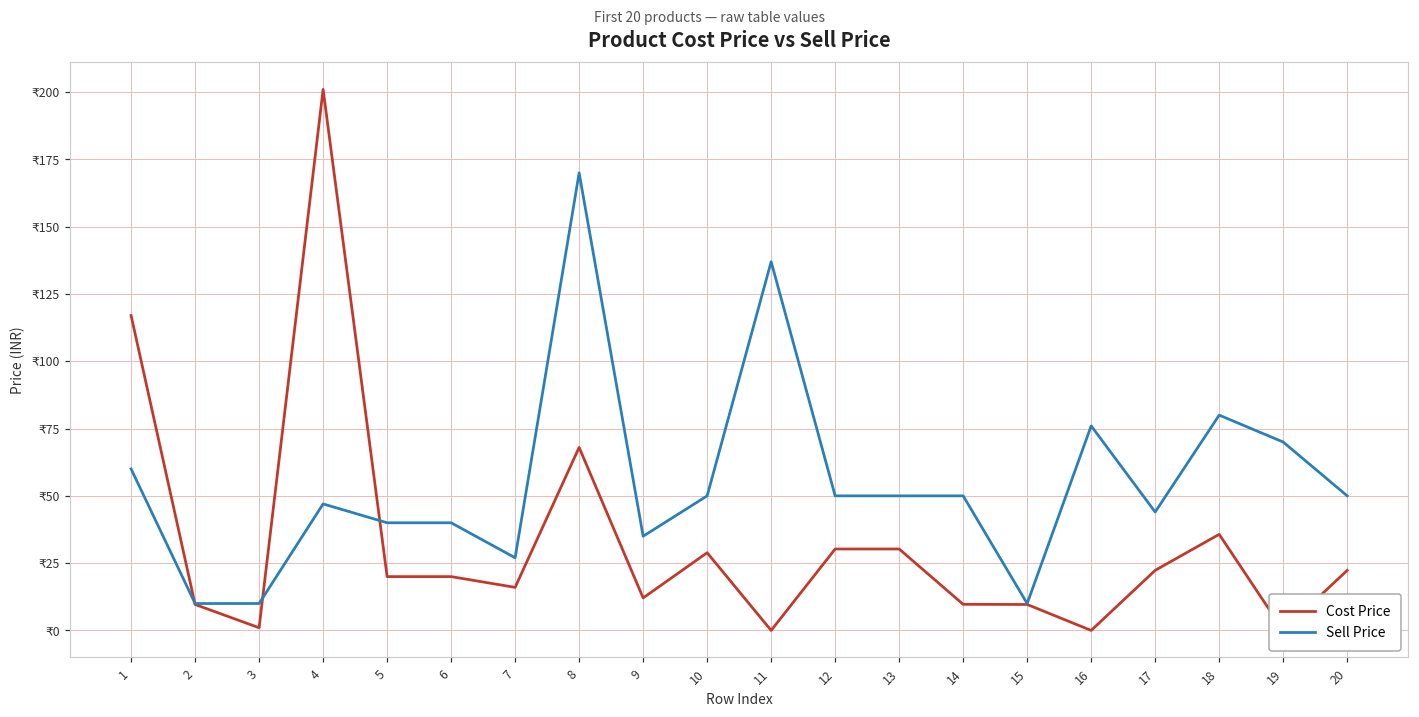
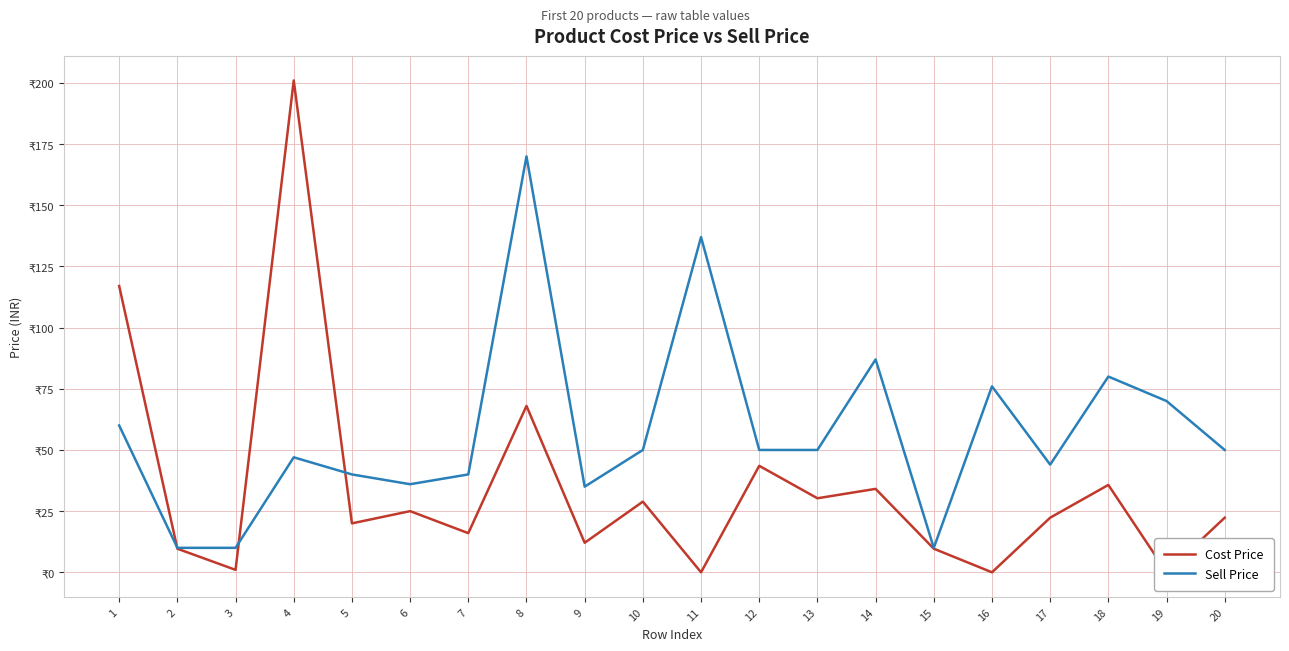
  {
    "Cost Price": {
      "1": "₹117",
      "3": "₹1",
      "4": "₹201",
      "5": "₹20",
-     "6": "₹20",
+     "6": "₹25",
      "7": "₹16",
      "8": "₹68",
      "9": "₹12",
      "10": "₹29",
      "11": "₹0",
-     "12": "₹30",
+     "12": "₹44",
      "13": "₹30",
-     "14": "₹10",
+     "14": "₹34",
      "16": "₹0",
      "17": "₹22",
      "18": "₹36",
      "20": "₹22"
    },
    "Sell Price": {
      "1": "₹60",
      "3": "₹10",
      "4": "₹47",
      "5": "₹40",
-     "6": "₹40",
-     "7": "₹27",
+     "6": "₹36",
+     "7": "₹40",
      "8": "₹170",
      "9": "₹35",
      "10": "₹50",
      "11": "₹137",
      "12": "₹50",
      "13": "₹50",
-     "14": "₹50",
+     "14": "₹87",
      "16": "₹76",
      "17": "₹44",
      "18": "₹80",
      "19": "₹70",
      "20": "₹50"
    }
  }
